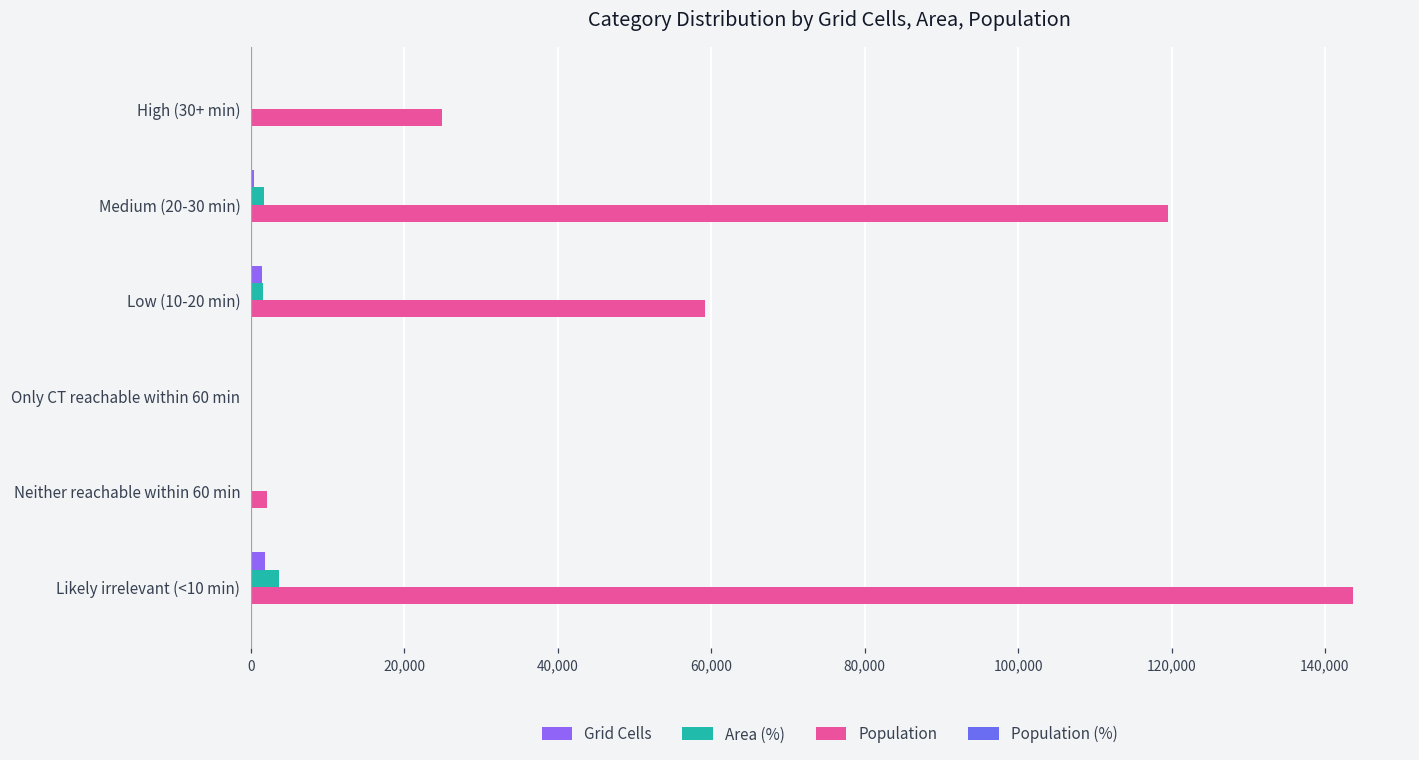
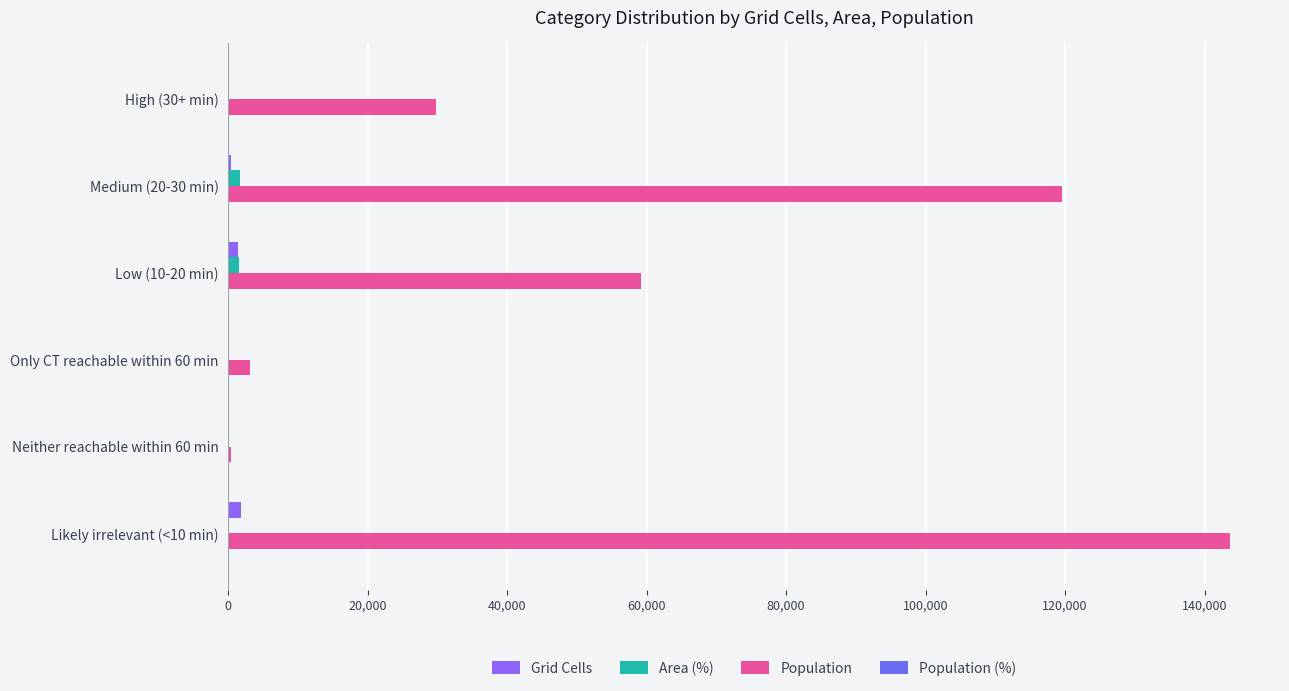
  {
    "Area (%)": {
      "Medium (20-30 min)": "2,000",
      "Low (10-20 min)": "2,000",
-     "Likely irrelevant (<10 min)": "4,000"
+     "Likely irrelevant (<10 min)": "0"
    },
    "Population": {
-     "High (30+ min)": "25,000",
+     "High (30+ min)": "30,000",
      "Medium (20-30 min)": "120,000",
      "Low (10-20 min)": "59,000",
-     "Only CT reachable within 60 min": "0",
-     "Neither reachable within 60 min": "2,000",
+     "Only CT reachable within 60 min": "3,000",
+     "Neither reachable within 60 min": "0",
      "Likely irrelevant (<10 min)": "144,000"
    }
  }
